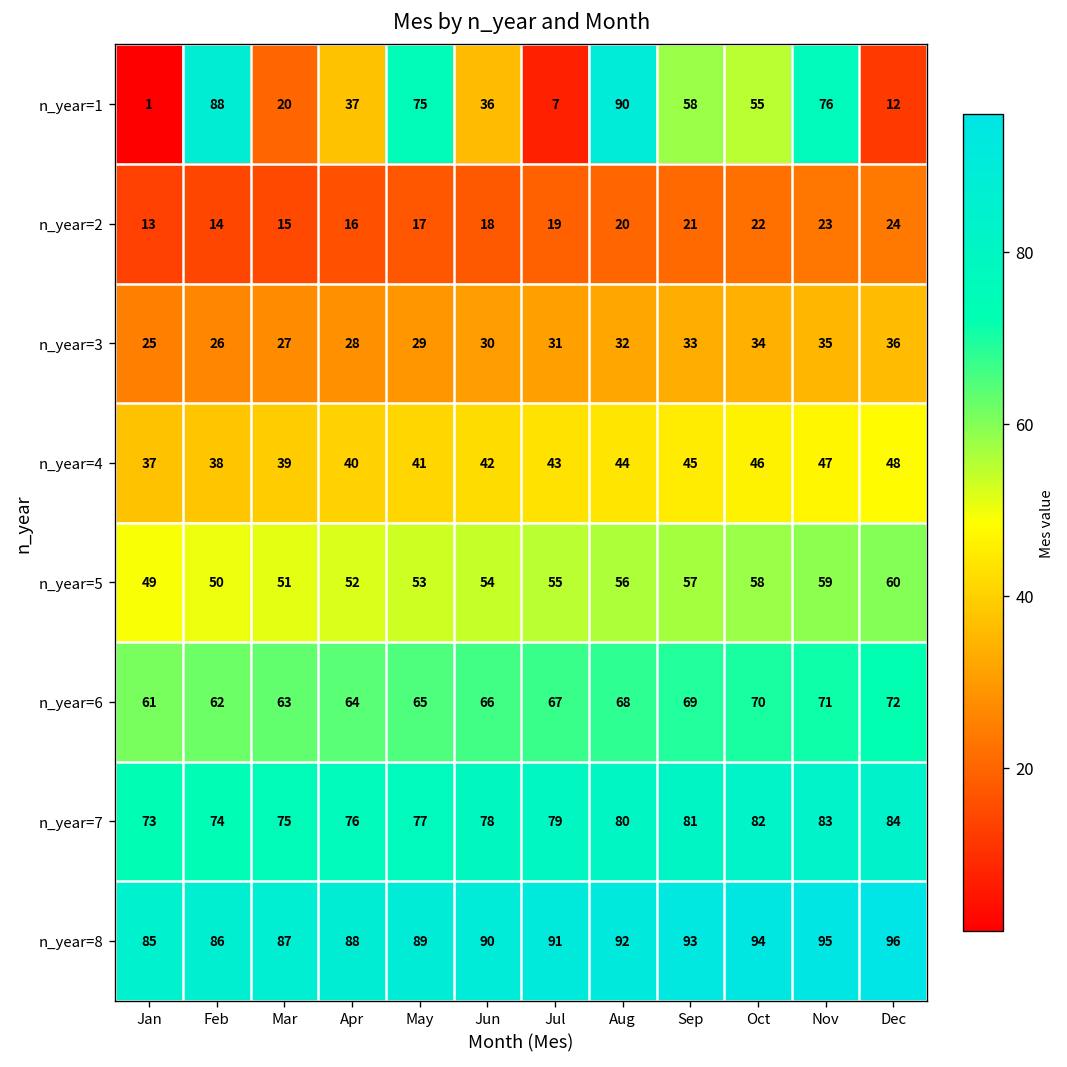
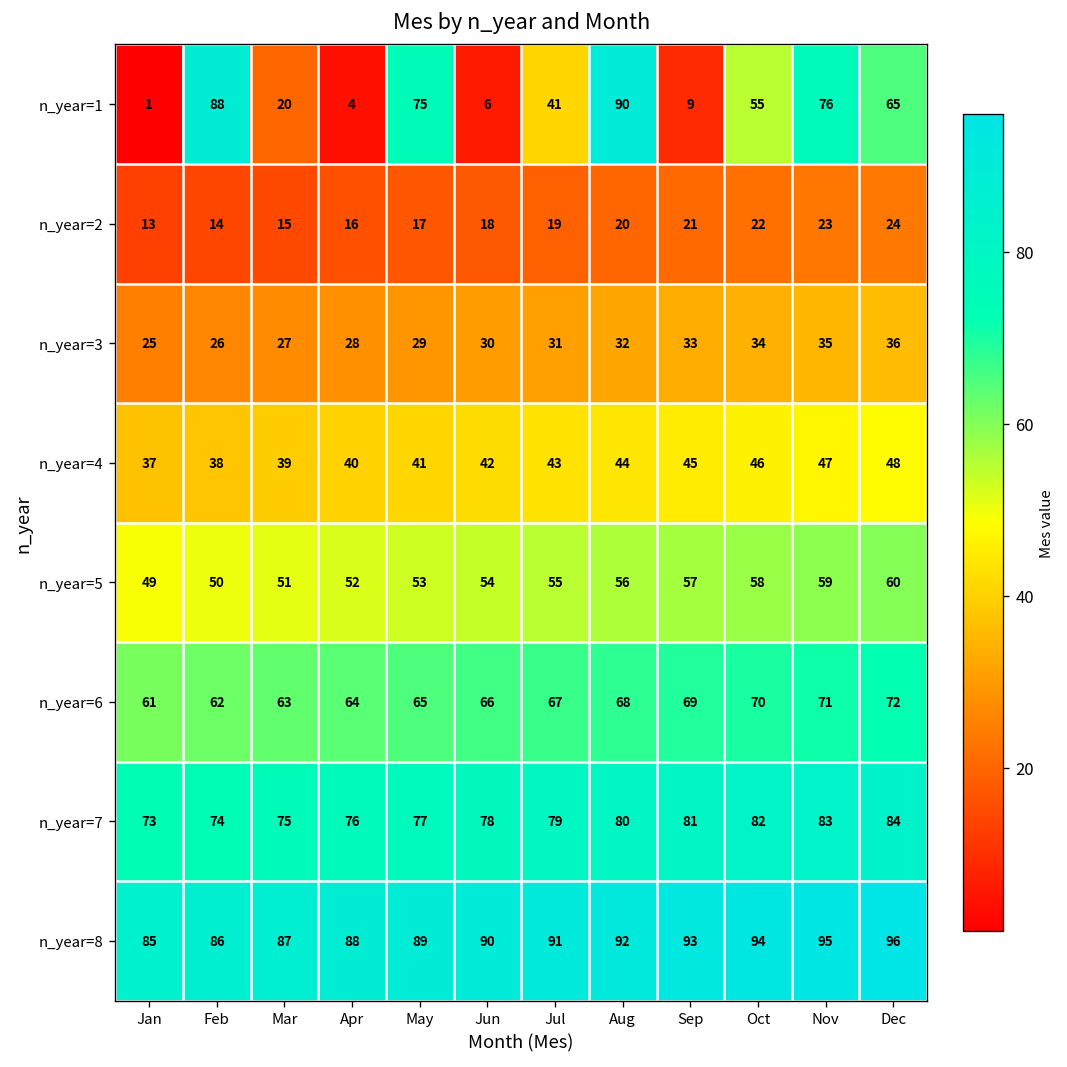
  {
    "n_year=1": {
      "Jan": 1,
      "Feb": 88,
      "Mar": 20,
-     "Apr": 37,
+     "Apr": 4,
      "May": 75,
-     "Jun": 36,
-     "Jul": 7,
+     "Jun": 6,
+     "Jul": 41,
      "Aug": 90,
-     "Sep": 58,
+     "Sep": 9,
      "Oct": 55,
      "Nov": 76,
-     "Dec": 12
+     "Dec": 65
    },
    "n_year=2": {
      "Jan": 13,
      "Feb": 14,
      "Mar": 15,
      "Apr": 16,
      "May": 17,
      "Jun": 18,
      "Jul": 19,
      "Aug": 20,
      "Sep": 21,
      "Oct": 22,
      "Nov": 23,
      "Dec": 24
    },
    "n_year=3": {
      "Jan": 25,
      "Feb": 26,
      "Mar": 27,
      "Apr": 28,
      "May": 29,
      "Jun": 30,
      "Jul": 31,
      "Aug": 32,
      "Sep": 33,
      "Oct": 34,
      "Nov": 35,
      "Dec": 36
    },
    "n_year=4": {
      "Jan": 37,
      "Feb": 38,
      "Mar": 39,
      "Apr": 40,
      "May": 41,
      "Jun": 42,
      "Jul": 43,
      "Aug": 44,
      "Sep": 45,
      "Oct": 46,
      "Nov": 47,
      "Dec": 48
    },
    "n_year=5": {
      "Jan": 49,
      "Feb": 50,
      "Mar": 51,
      "Apr": 52,
      "May": 53,
      "Jun": 54,
      "Jul": 55,
      "Aug": 56,
      "Sep": 57,
      "Oct": 58,
      "Nov": 59,
      "Dec": 60
    },
    "n_year=6": {
      "Jan": 61,
      "Feb": 62,
      "Mar": 63,
      "Apr": 64,
      "May": 65,
      "Jun": 66,
      "Jul": 67,
      "Aug": 68,
      "Sep": 69,
      "Oct": 70,
      "Nov": 71,
      "Dec": 72
    },
    "n_year=7": {
      "Jan": 73,
      "Feb": 74,
      "Mar": 75,
      "Apr": 76,
      "May": 77,
      "Jun": 78,
      "Jul": 79,
      "Aug": 80,
      "Sep": 81,
      "Oct": 82,
      "Nov": 83,
      "Dec": 84
    },
    "n_year=8": {
      "Jan": 85,
      "Feb": 86,
      "Mar": 87,
      "Apr": 88,
      "May": 89,
      "Jun": 90,
      "Jul": 91,
      "Aug": 92,
      "Sep": 93,
      "Oct": 94,
      "Nov": 95,
      "Dec": 96
    }
  }
